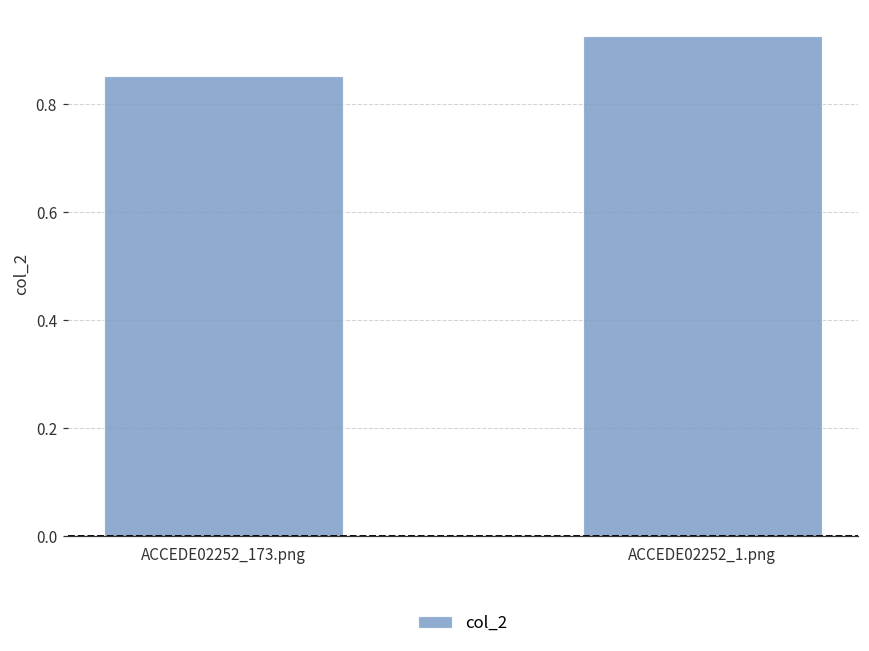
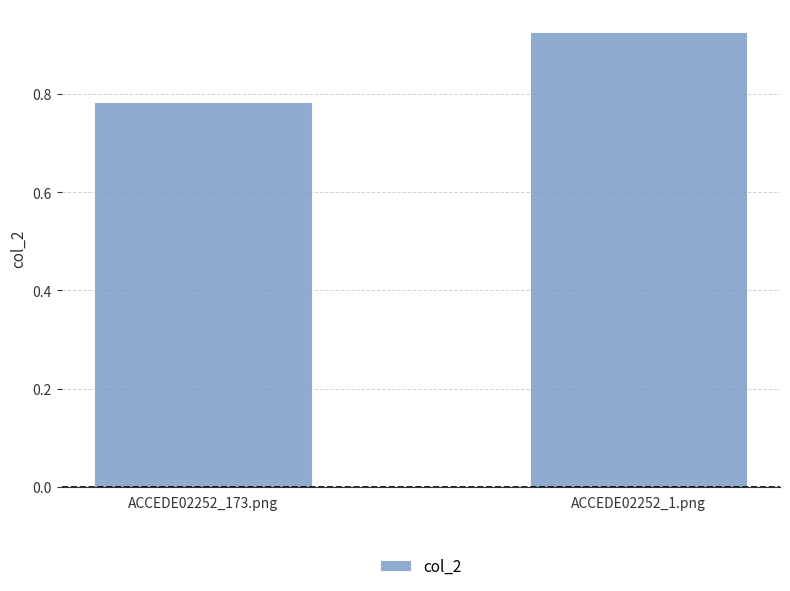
  {
-   "ACCEDE02252_173.png": 0.85,
+   "ACCEDE02252_173.png": 0.78,
    "ACCEDE02252_1.png": 0.93
  }
